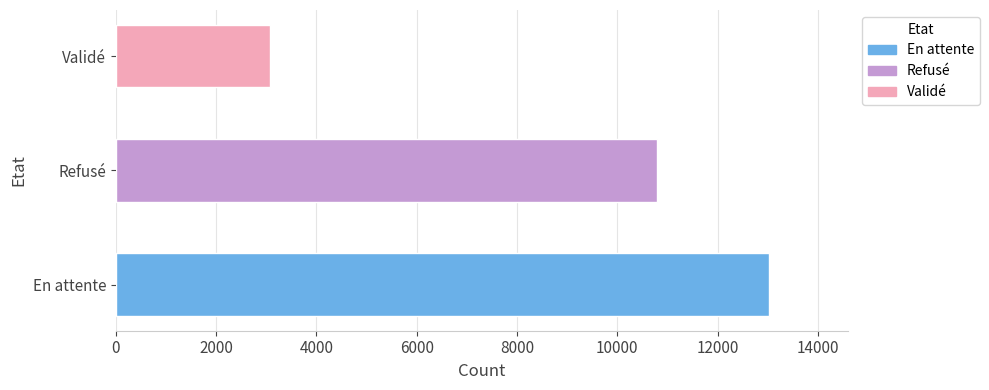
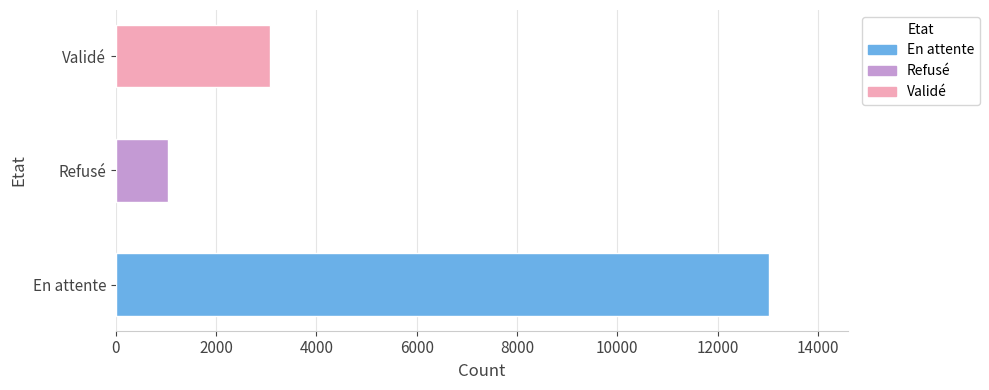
  {
    "Validé": 3100,
-   "Refusé": 10800,
+   "Refusé": 1000,
    "En attente": 13000
  }
